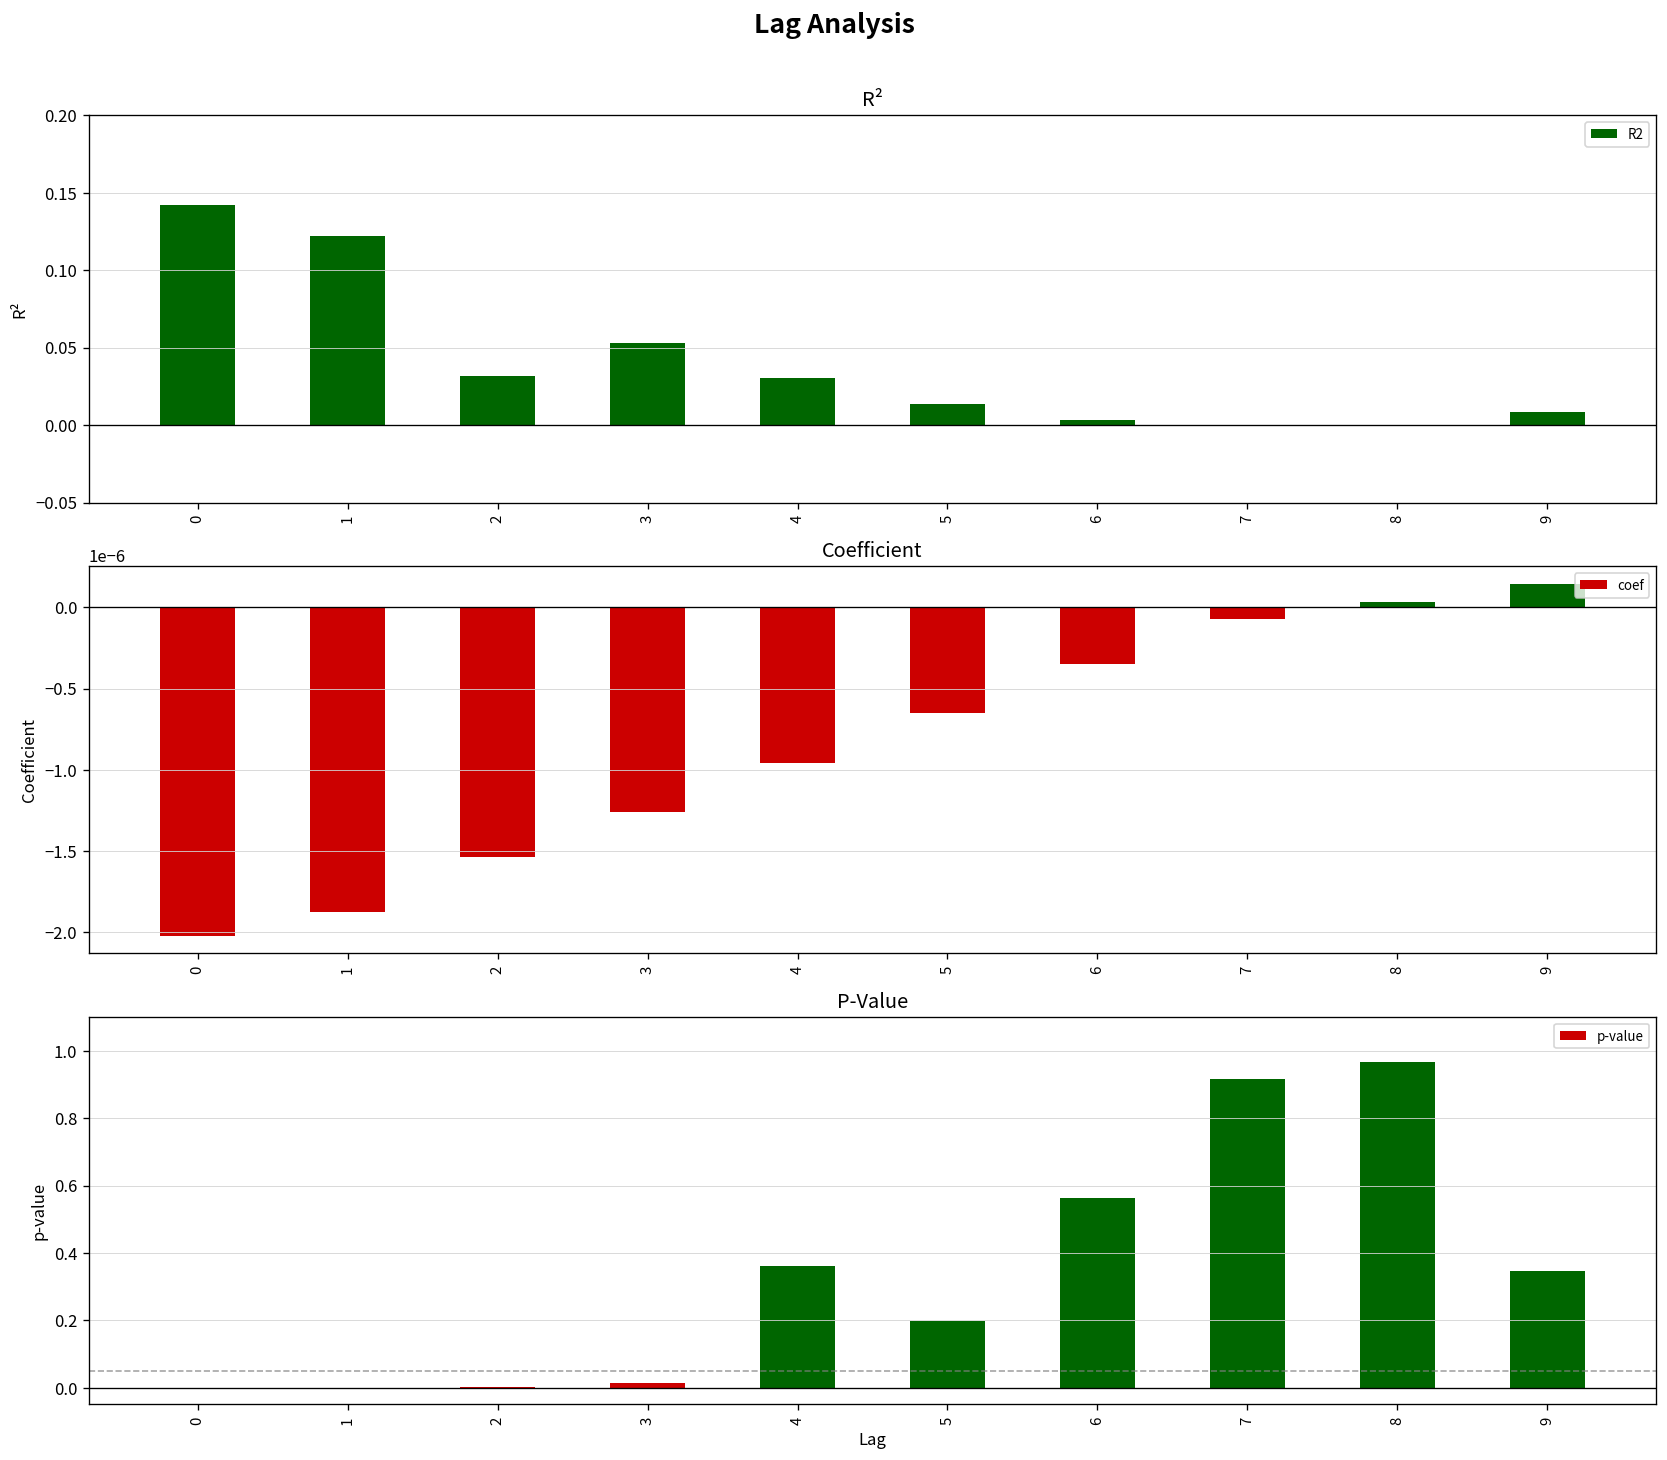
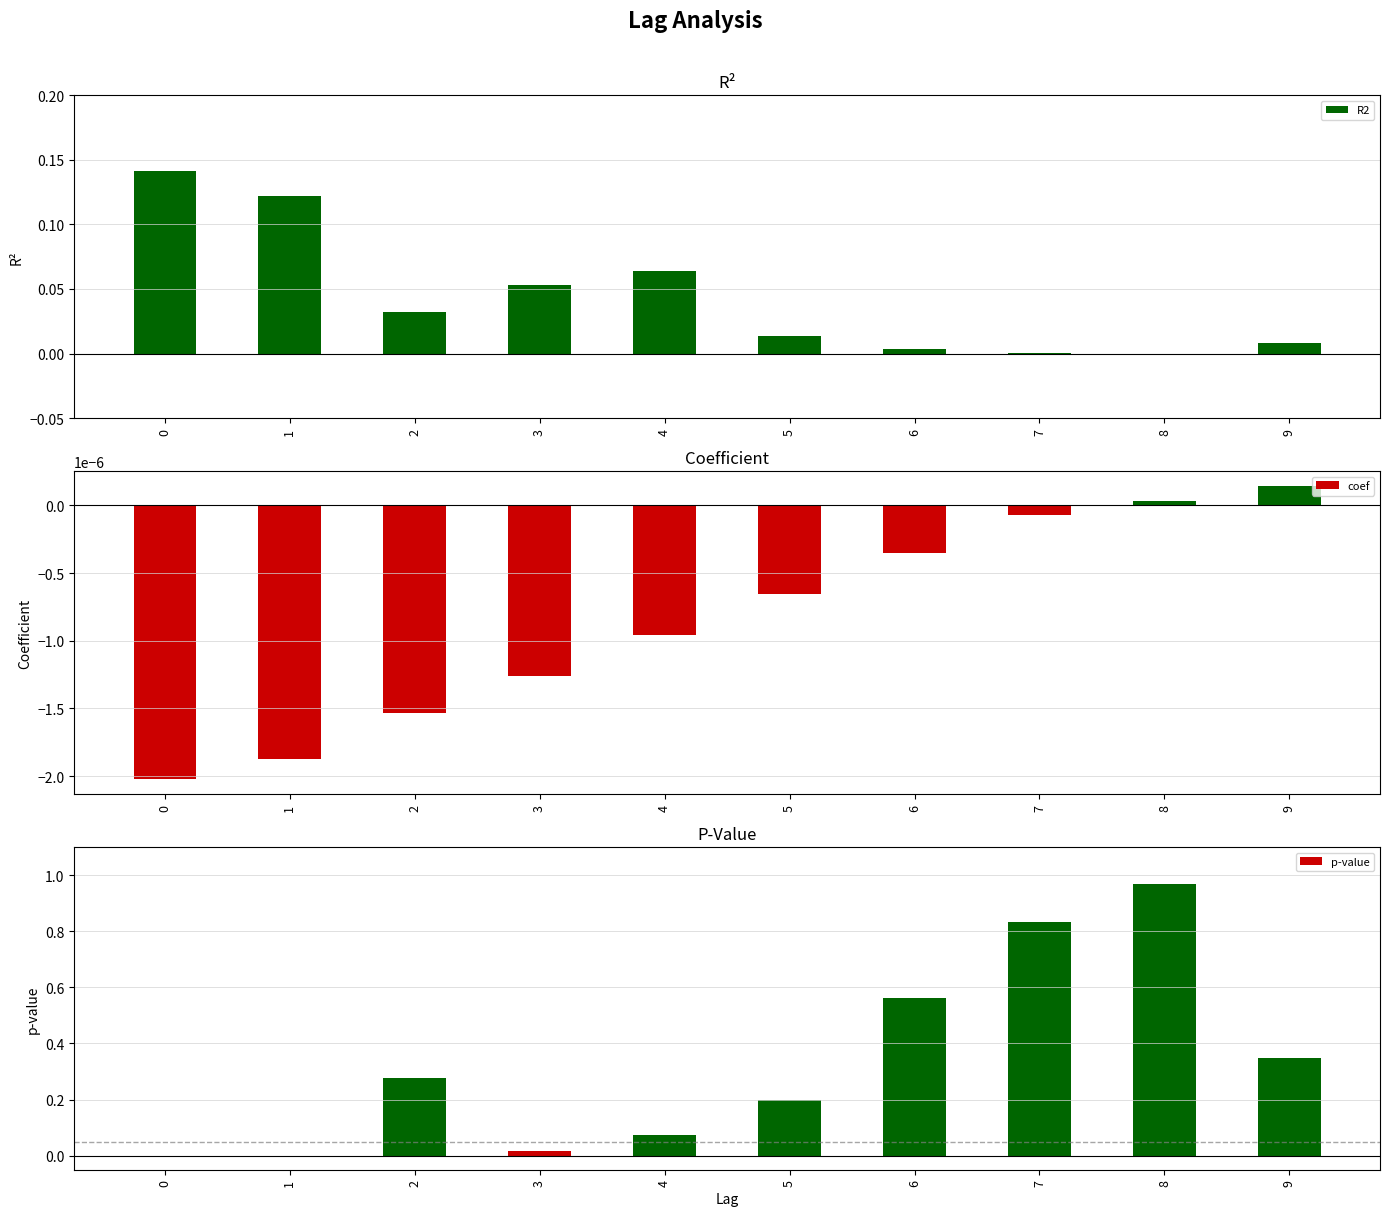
  {
    "R²": {
      "0": 0.142,
      "1": 0.122,
      "2": 0.032,
      "3": 0.053,
-     "4": 0.030,
+     "4": 0.064,
      "5": 0.014,
      "6": 0.003,
      "9": 0.008
    },
    "Coefficient": {
      "0": -0.00000202,
      "1": -0.00000188,
      "2": -0.00000154,
      "3": -0.00000126,
      "4": -0.00000096,
      "5": -0.00000065,
      "6": -0.00000035,
      "7": -0.00000007,
      "8": 0.00000003,
      "9": 0.00000015
    },
    "P-Value": {
-     "2": 0.00,
+     "2": 0.28,
      "3": 0.01,
-     "4": 0.36,
+     "4": 0.07,
      "5": 0.20,
      "6": 0.56,
-     "7": 0.92,
+     "7": 0.83,
      "8": 0.97,
      "9": 0.35
    }
  }
